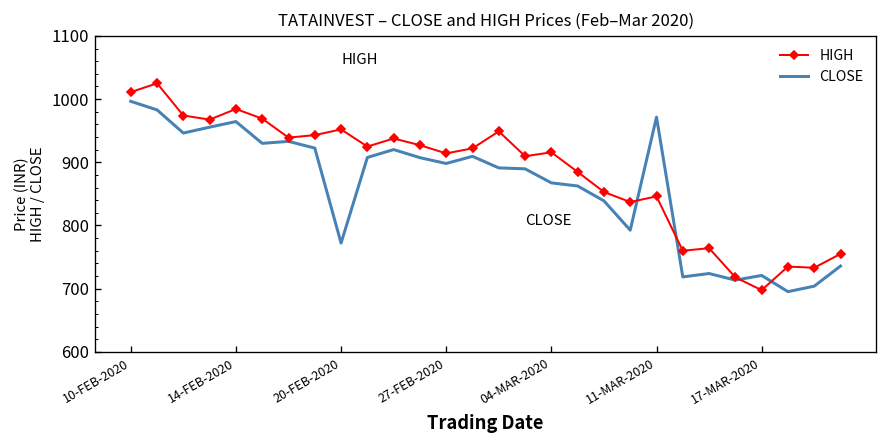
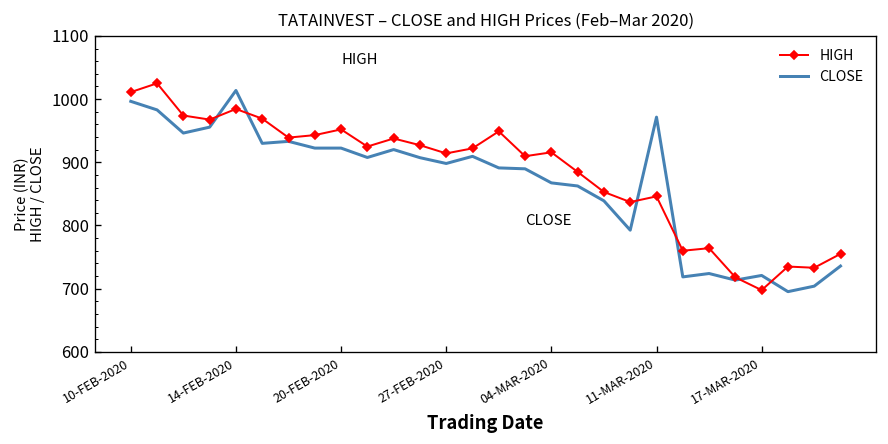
  {
    "HIGH": {
      "10-FEB-2020": 1010,
      "14-FEB-2020": 980,
      "20-FEB-2020": 950,
      "27-FEB-2020": 910,
      "04-MAR-2020": 920,
      "11-MAR-2020": 850,
      "17-MAR-2020": 700
    },
    "CLOSE": {
      "10-FEB-2020": 1000,
-     "14-FEB-2020": 960,
-     "20-FEB-2020": 770,
+     "14-FEB-2020": 1010,
+     "20-FEB-2020": 920,
      "27-FEB-2020": 900,
      "04-MAR-2020": 870,
      "11-MAR-2020": 970,
      "17-MAR-2020": 720
    }
  }
